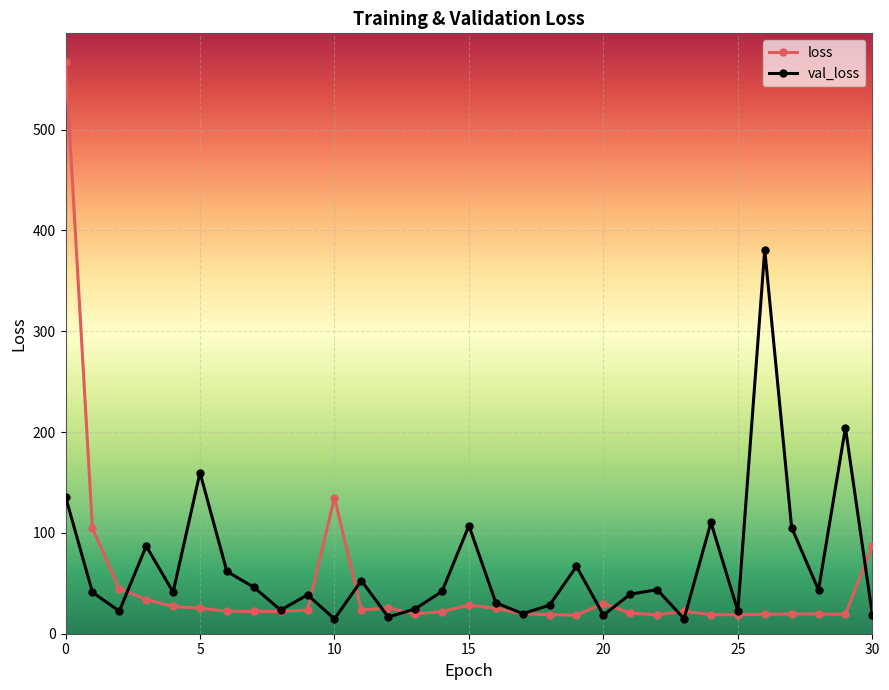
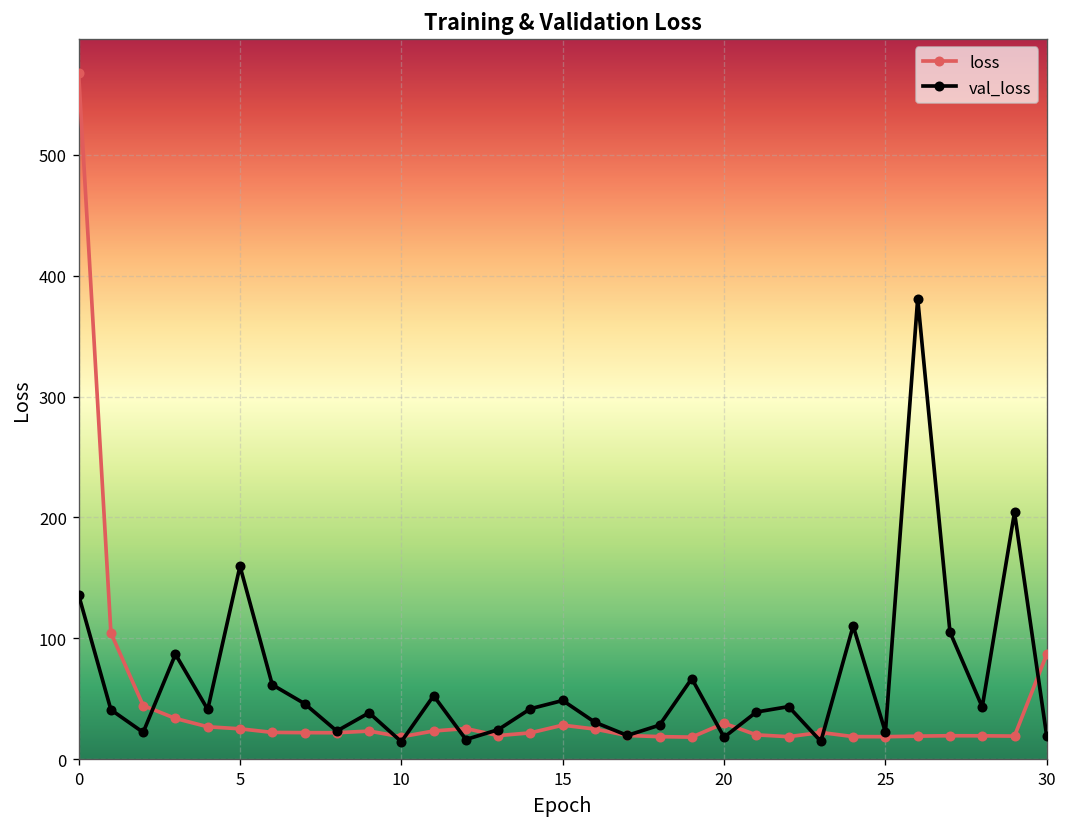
  {
    "loss": {
      "0": 567,
      "5": 25,
-     "10": 135,
+     "10": 19,
      "15": 28,
      "20": 30,
      "25": 19,
      "30": 87
    },
    "val_loss": {
      "0": 136,
      "5": 160,
      "10": 15,
-     "15": 107,
+     "15": 49,
      "20": 18,
      "25": 23,
      "30": 19
    }
  }
